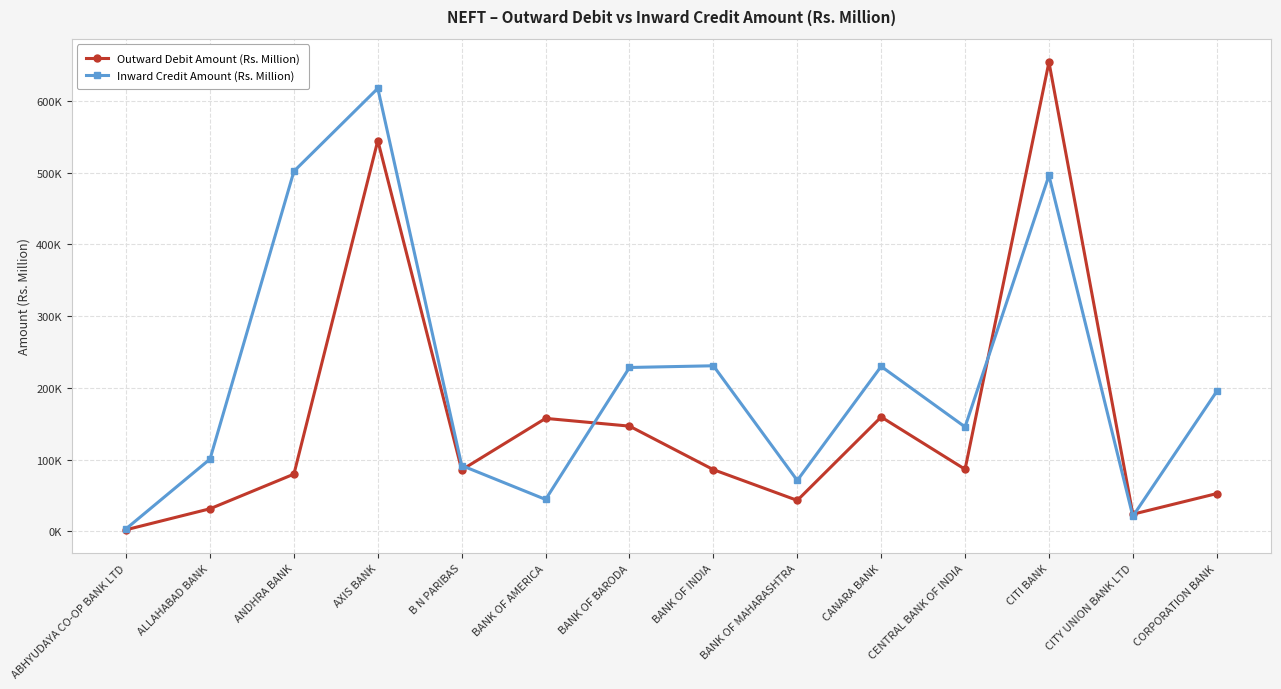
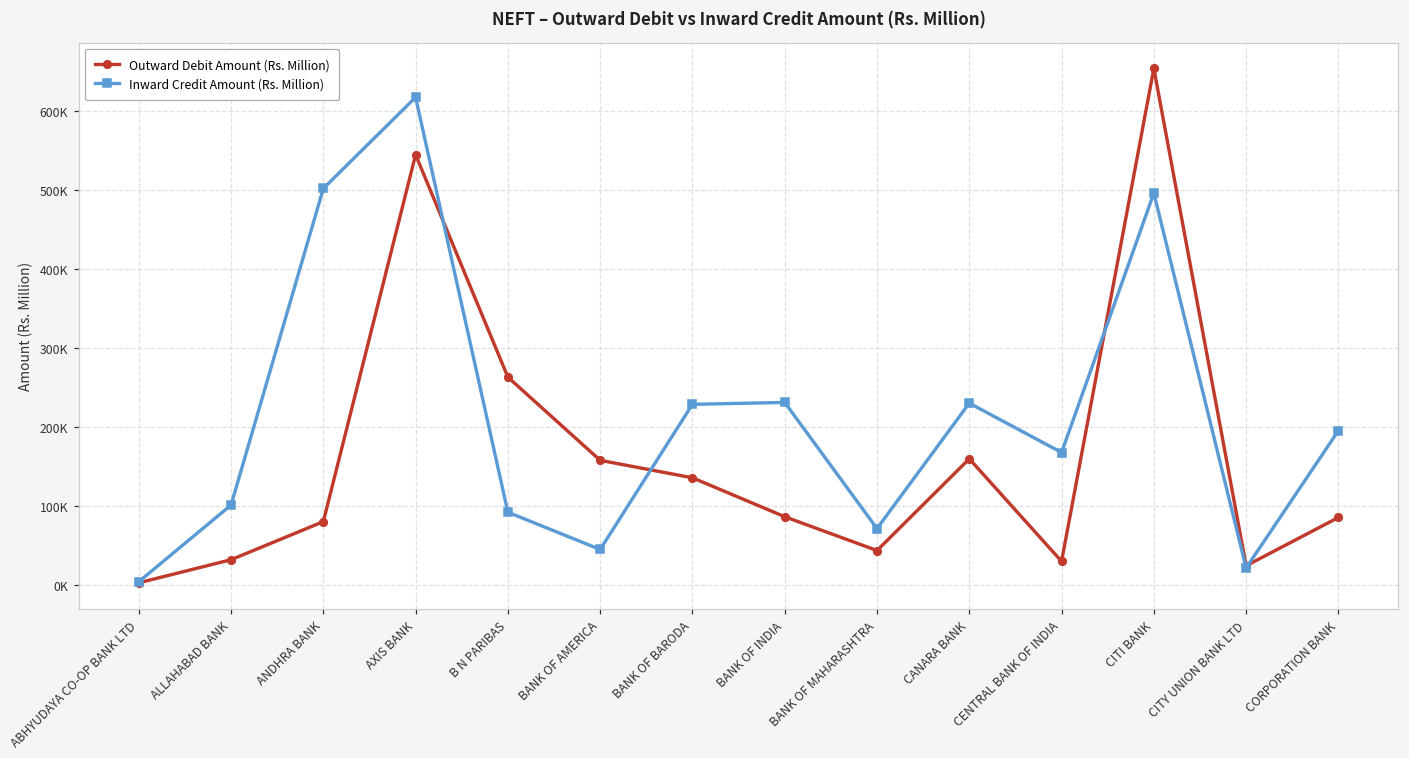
  {
    "Outward Debit Amount (Rs. Million)": {
      "ALLAHABAD BANK": 30000,
      "ANDHRA BANK": 80000,
      "AXIS BANK": 540000,
-     "B N PARIBAS": 90000,
+     "B N PARIBAS": 260000,
      "BANK OF AMERICA": 160000,
-     "BANK OF BARODA": 150000,
+     "BANK OF BARODA": 140000,
      "BANK OF INDIA": 90000,
      "BANK OF MAHARASHTRA": 40000,
      "CANARA BANK": 160000,
-     "CENTRAL BANK OF INDIA": 90000,
+     "CENTRAL BANK OF INDIA": 30000,
      "CITI BANK": 650000,
-     "CORPORATION BANK": 50000
+     "CORPORATION BANK": 90000
    },
    "Inward Credit Amount (Rs. Million)": {
      "ALLAHABAD BANK": 100000,
      "ANDHRA BANK": 500000,
      "AXIS BANK": 620000,
      "B N PARIBAS": 90000,
      "BANK OF AMERICA": 40000,
      "BANK OF BARODA": 230000,
      "BANK OF INDIA": 230000,
      "BANK OF MAHARASHTRA": 70000,
      "CANARA BANK": 230000,
-     "CENTRAL BANK OF INDIA": 150000,
+     "CENTRAL BANK OF INDIA": 170000,
      "CITI BANK": 500000,
      "CORPORATION BANK": 200000
    }
  }
